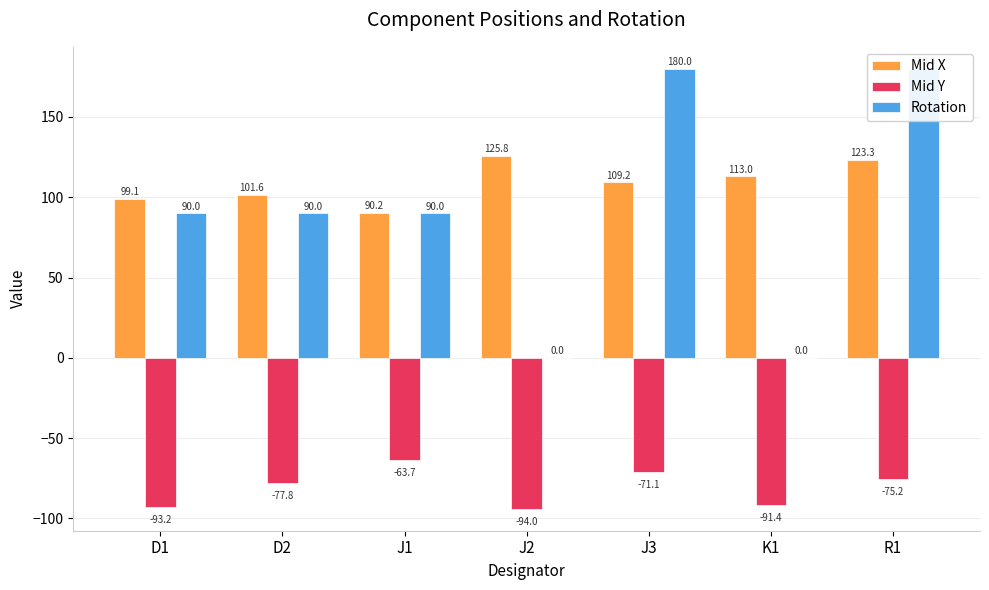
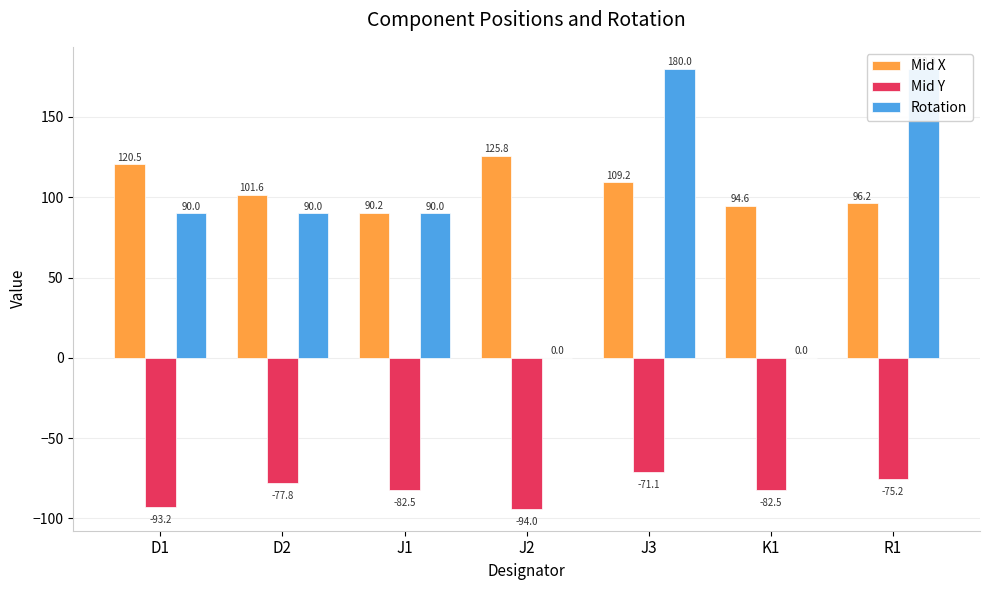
  {
    "Mid X": {
-     "D1": 99.1,
+     "D1": 120.5,
      "D2": 101.6,
      "J1": 90.2,
      "J2": 125.8,
      "J3": 109.2,
-     "K1": 113.0,
-     "R1": 123.3
+     "K1": 94.6,
+     "R1": 96.2
    },
    "Mid Y": {
      "D1": -93.2,
      "D2": -77.8,
-     "J1": -63.7,
+     "J1": -82.5,
      "J2": -94.0,
      "J3": -71.1,
-     "K1": -91.4,
+     "K1": -82.5,
      "R1": -75.2
    },
    "Rotation": {
      "D1": 90.0,
      "D2": 90.0,
      "J1": 90.0,
      "J2": 0.0,
      "J3": 180.0,
      "K1": 0.0
    }
  }
